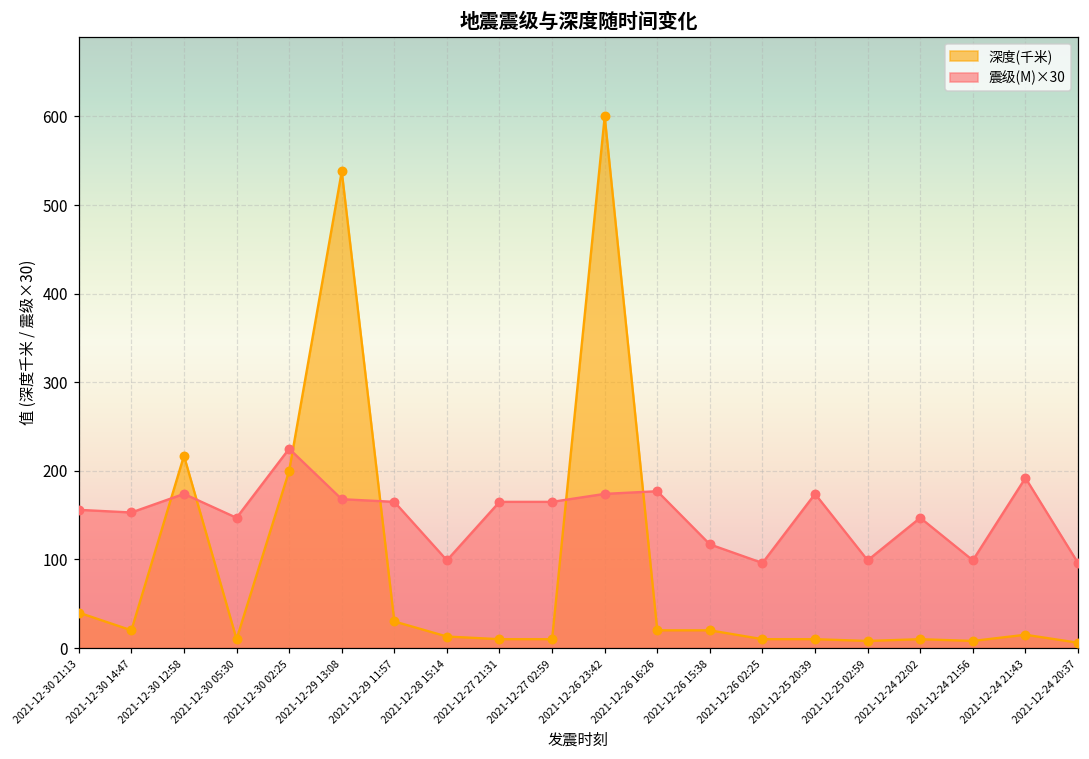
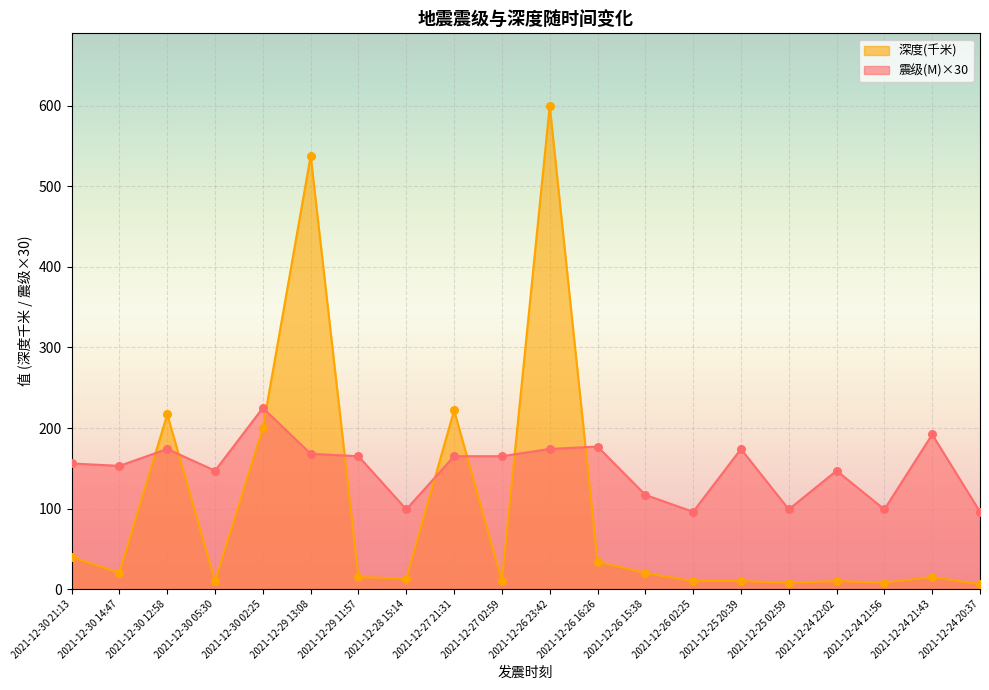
  {
    "深度(千米)": {
      "2021-12-30 21:13": 40,
      "2021-12-30 14:47": 20,
      "2021-12-30 12:58": 220,
      "2021-12-30 05:30": 10,
      "2021-12-30 02:25": 200,
      "2021-12-29 13:08": 540,
-     "2021-12-29 11:57": 30,
+     "2021-12-29 11:57": 20,
      "2021-12-28 15:14": 10,
-     "2021-12-27 21:31": 10,
+     "2021-12-27 21:31": 220,
      "2021-12-27 02:59": 10,
      "2021-12-26 23:42": 600,
-     "2021-12-26 16:26": 20,
+     "2021-12-26 16:26": 30,
      "2021-12-26 15:38": 20,
      "2021-12-26 02:25": 10,
      "2021-12-25 20:39": 10,
      "2021-12-25 02:59": 10,
      "2021-12-24 22:02": 10,
      "2021-12-24 21:56": 10,
      "2021-12-24 21:43": 20,
      "2021-12-24 20:37": 10
    },
    "震级(M)×30": {
      "2021-12-30 21:13": 160,
      "2021-12-30 14:47": 150,
      "2021-12-30 12:58": 170,
      "2021-12-30 05:30": 150,
      "2021-12-30 02:25": 230,
      "2021-12-29 13:08": 170,
      "2021-12-29 11:57": 170,
      "2021-12-28 15:14": 100,
      "2021-12-27 21:31": 170,
      "2021-12-27 02:59": 170,
      "2021-12-26 23:42": 170,
      "2021-12-26 16:26": 180,
      "2021-12-26 15:38": 120,
      "2021-12-26 02:25": 100,
      "2021-12-25 20:39": 170,
      "2021-12-25 02:59": 100,
      "2021-12-24 22:02": 150,
      "2021-12-24 21:56": 100,
      "2021-12-24 21:43": 190,
      "2021-12-24 20:37": 100
    }
  }
